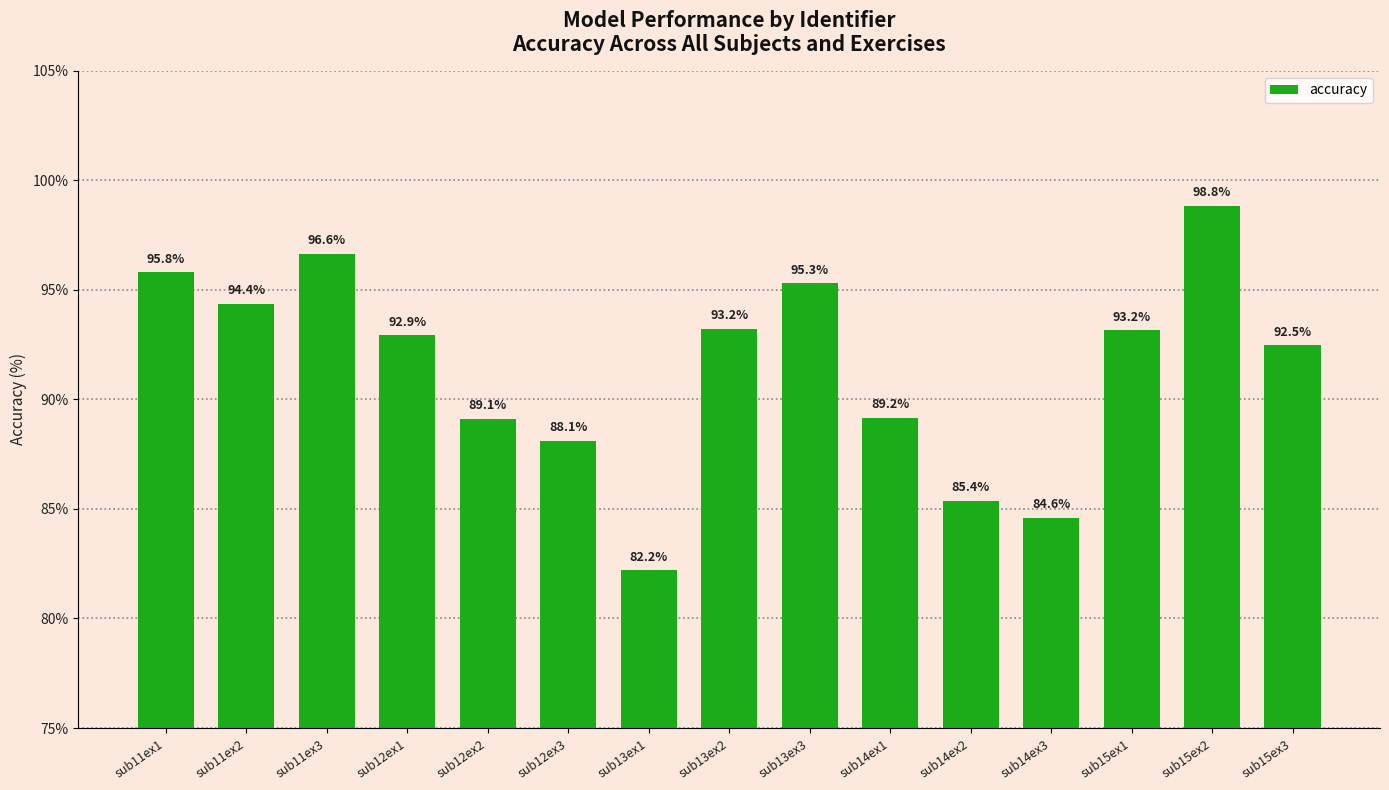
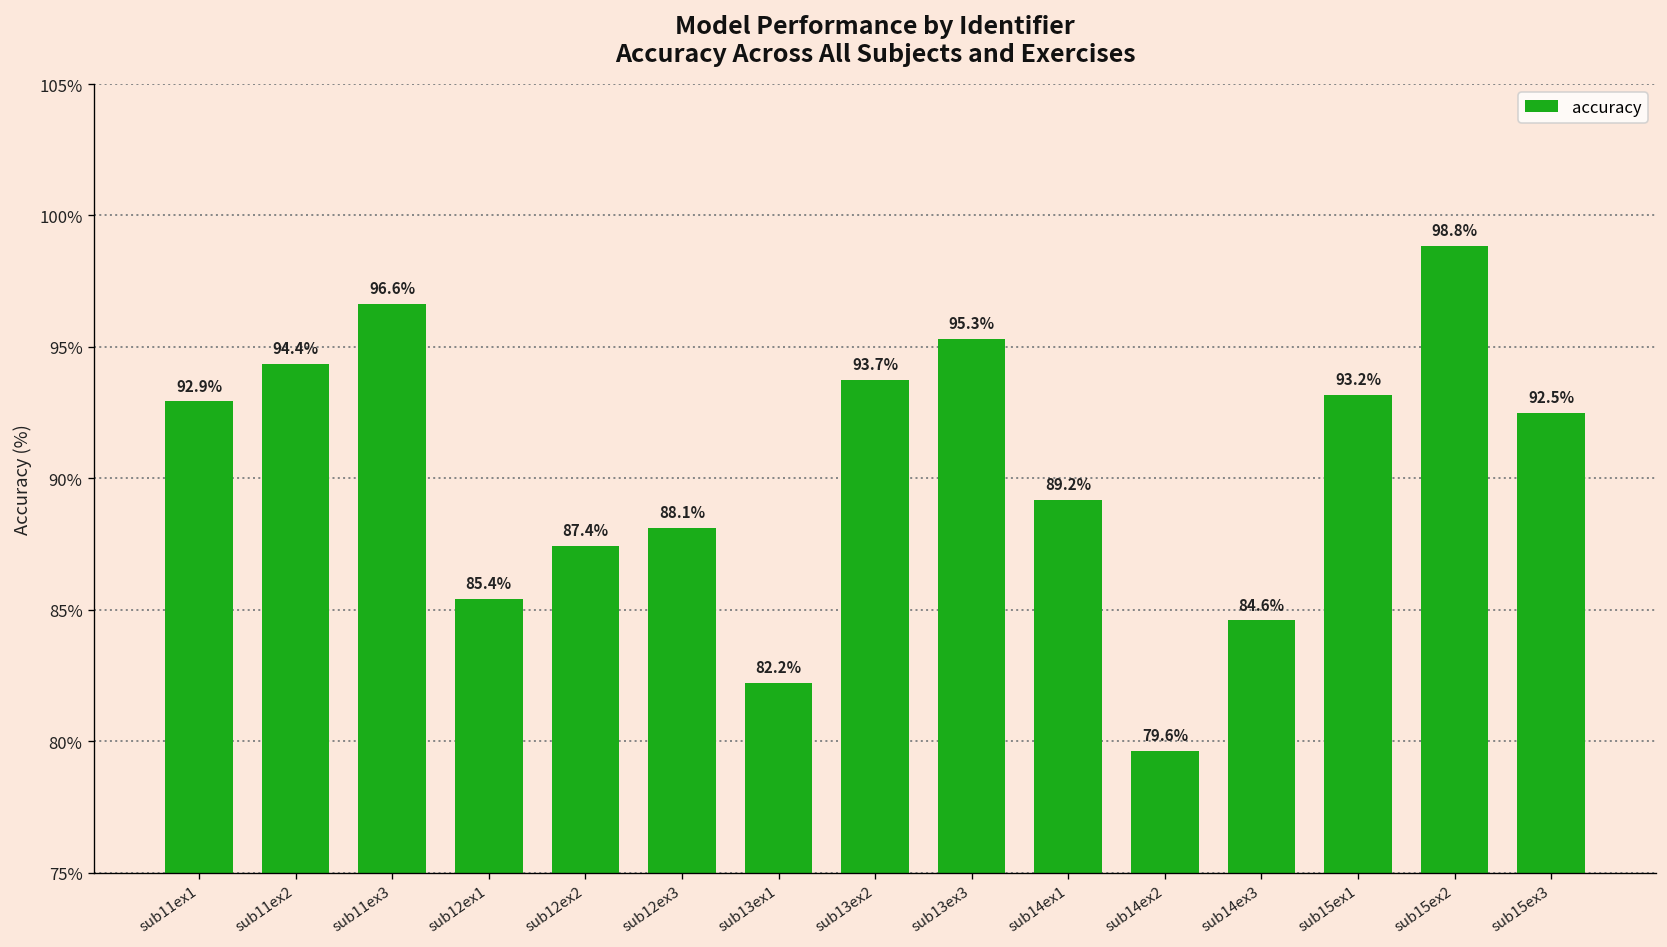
  {
-   "sub11ex1": "95.8%",
+   "sub11ex1": "92.9%",
    "sub11ex2": "94.4%",
    "sub11ex3": "96.6%",
-   "sub12ex1": "92.9%",
-   "sub12ex2": "89.1%",
+   "sub12ex1": "85.4%",
+   "sub12ex2": "87.4%",
    "sub12ex3": "88.1%",
    "sub13ex1": "82.2%",
-   "sub13ex2": "93.2%",
+   "sub13ex2": "93.7%",
    "sub13ex3": "95.3%",
    "sub14ex1": "89.2%",
-   "sub14ex2": "85.4%",
+   "sub14ex2": "79.6%",
    "sub14ex3": "84.6%",
    "sub15ex1": "93.2%",
    "sub15ex2": "98.8%",
    "sub15ex3": "92.5%"
  }
